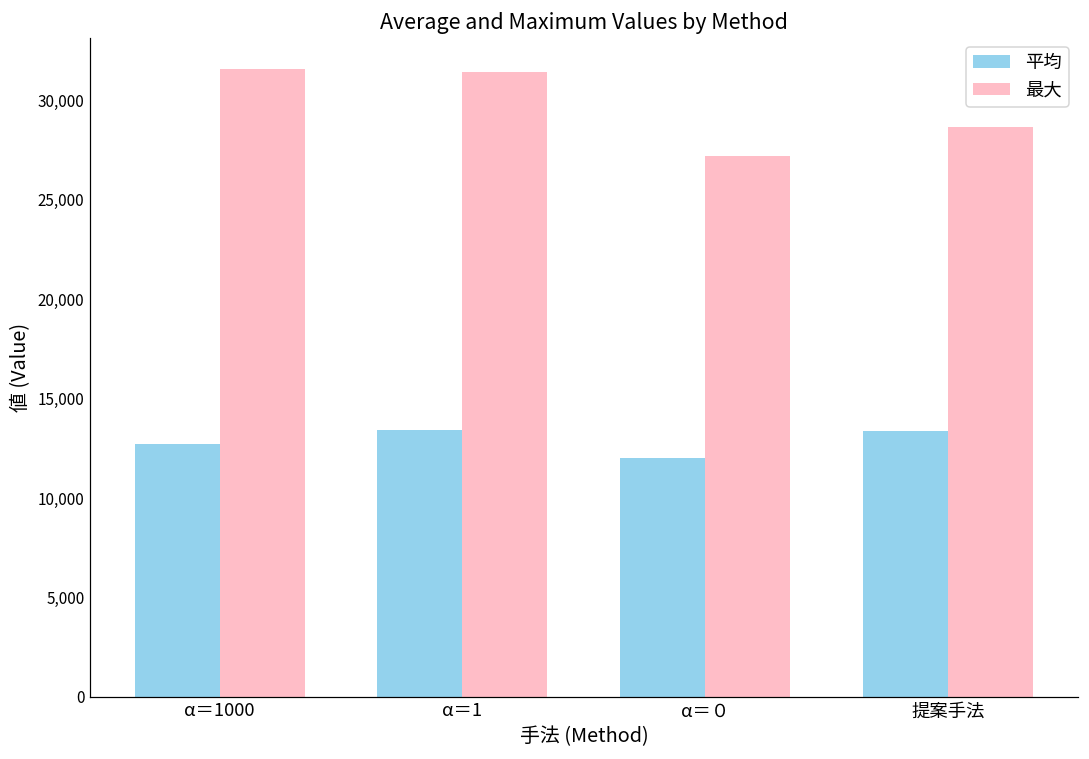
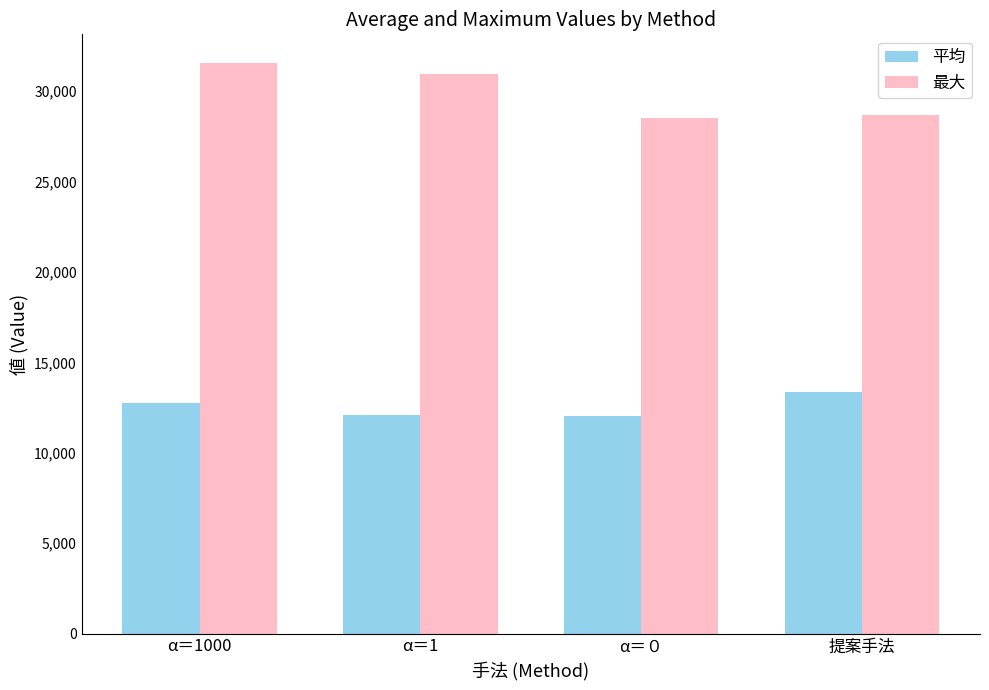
  {
    "平均": {
      "α＝1000": "12,700",
-     "α＝1": "13,400",
+     "α＝1": "12,100",
      "α＝０": "12,000",
      "提案手法": "13,400"
    },
    "最大": {
      "α＝1000": "31,600",
-     "α＝1": "31,400",
-     "α＝０": "27,200",
+     "α＝1": "30,900",
+     "α＝０": "28,500",
      "提案手法": "28,700"
    }
  }
